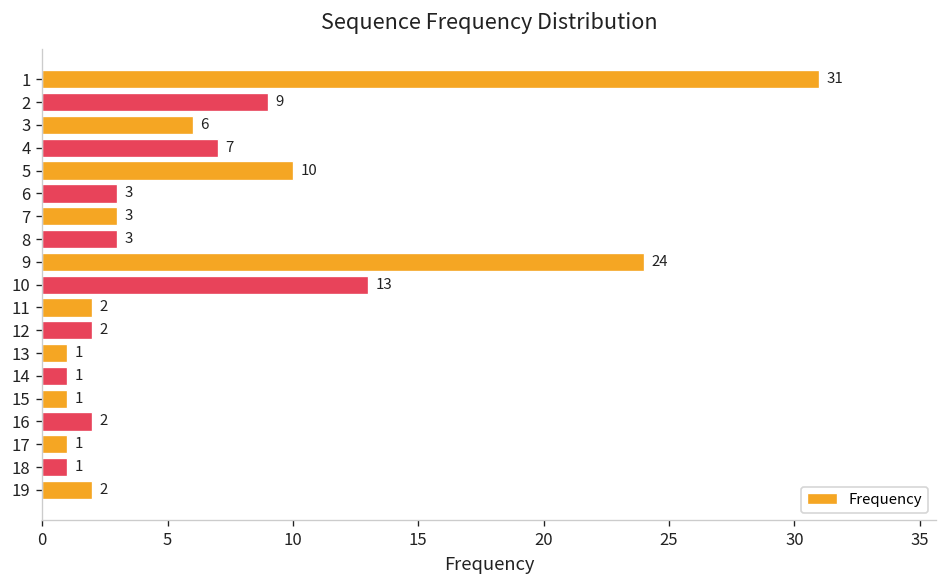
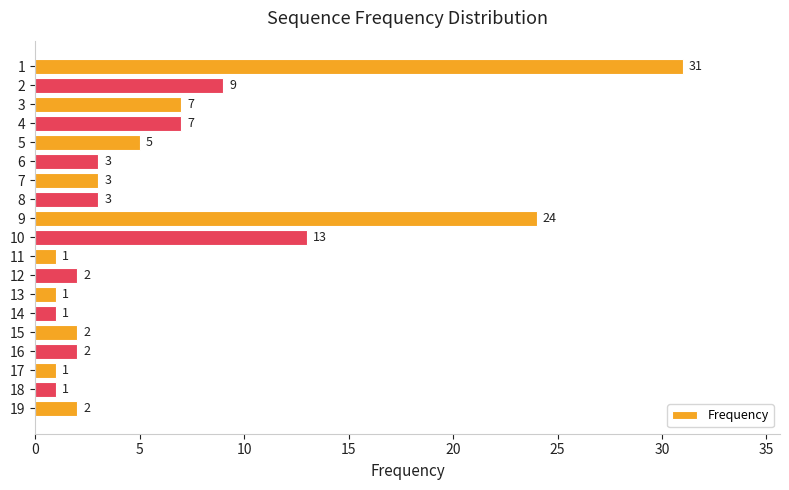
  {
    "1": 31,
    "2": 9,
-   "3": 6,
+   "3": 7,
    "4": 7,
-   "5": 10,
+   "5": 5,
    "6": 3,
    "7": 3,
    "8": 3,
    "9": 24,
    "10": 13,
-   "11": 2,
+   "11": 1,
    "12": 2,
    "13": 1,
    "14": 1,
-   "15": 1,
+   "15": 2,
    "16": 2,
    "17": 1,
    "18": 1,
    "19": 2
  }
